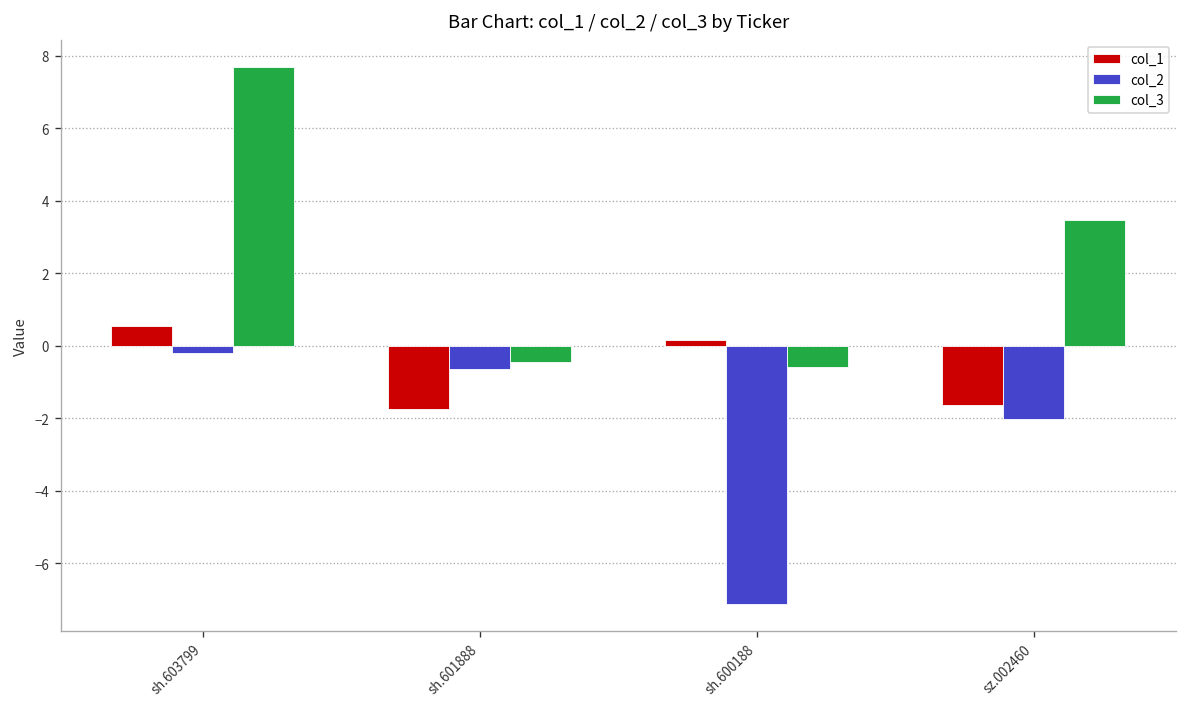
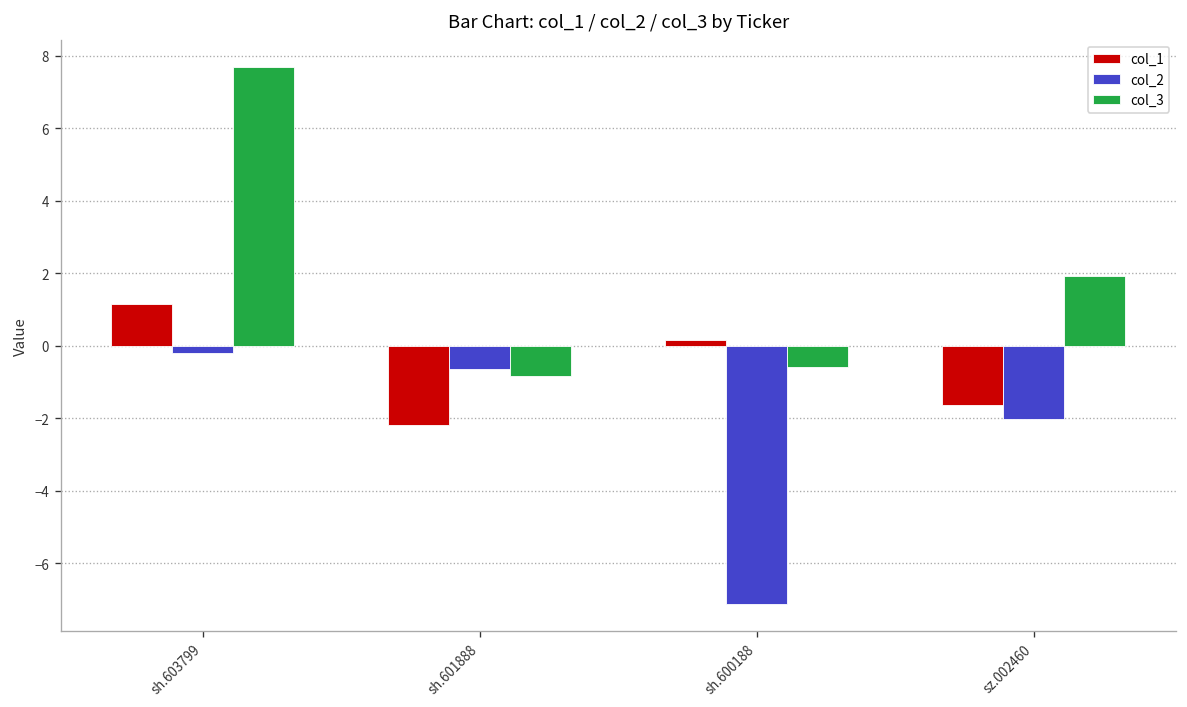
  {
    "col_1": {
-     "sh.603799": 0.5,
-     "sh.601888": -1.7,
+     "sh.603799": 1.2,
+     "sh.601888": -2.2,
      "sh.600188": 0.2,
      "sz.002460": -1.6
    },
    "col_2": {
      "sh.603799": -0.2,
      "sh.601888": -0.6,
      "sh.600188": -7.1,
      "sz.002460": -2.0
    },
    "col_3": {
      "sh.603799": 7.7,
-     "sh.601888": -0.4,
+     "sh.601888": -0.8,
      "sh.600188": -0.6,
-     "sz.002460": 3.5
+     "sz.002460": 1.9
    }
  }
